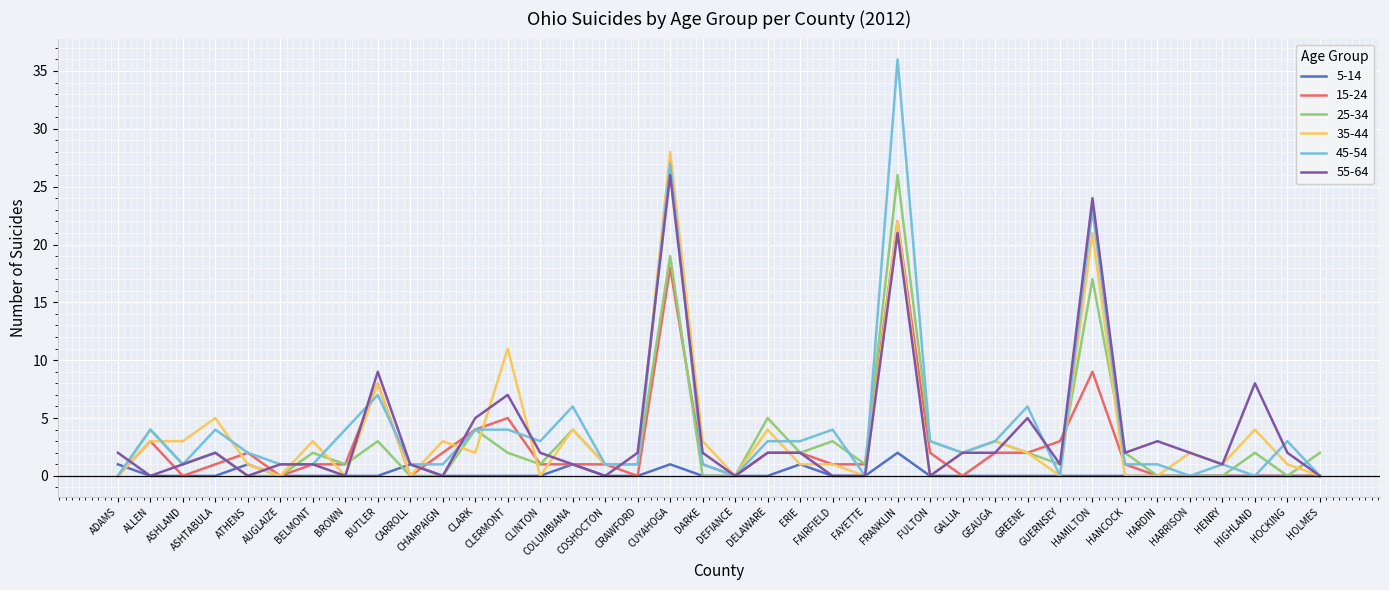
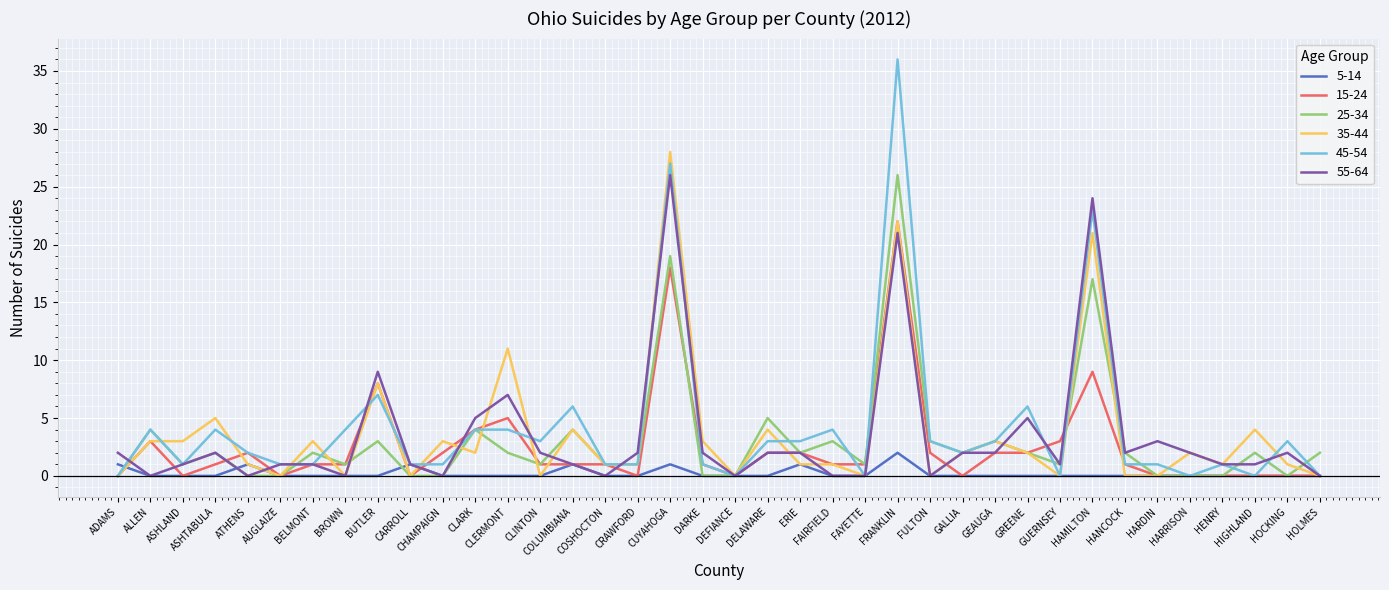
  {
    "5-14": {
      "ADAMS": 1,
      "ASHTABULA": 0,
      "BELMONT": 0,
      "BUTLER": 0,
      "CLARK": 0,
      "CLERMONT": 0,
      "CUYAHOGA": 1,
      "DELAWARE": 0,
      "FRANKLIN": 2,
      "GEAUGA": 0,
      "GREENE": 0,
      "HAMILTON": 0
    },
    "15-24": {
      "ASHTABULA": 1,
      "CHAMPAIGN": 2,
      "CLERMONT": 5,
      "CUYAHOGA": 18,
      "FULTON": 2,
      "GUERNSEY": 3,
      "HAMILTON": 9
    },
    "25-34": {
      "BELMONT": 2,
      "BUTLER": 3,
      "CLERMONT": 2,
      "CUYAHOGA": 19,
      "DELAWARE": 5,
      "FAIRFIELD": 3,
      "FRANKLIN": 26,
      "HAMILTON": 17,
      "HIGHLAND": 2,
      "HOLMES": 2
    },
    "35-44": {
      "ASHLAND": 3,
      "ASHTABULA": 5,
      "BELMONT": 3,
      "CHAMPAIGN": 3,
      "CLARK": 2,
      "CLERMONT": 11,
      "CUYAHOGA": 28,
      "DARKE": 3,
      "DELAWARE": 4,
      "HAMILTON": 21,
      "HIGHLAND": 4,
      "HOCKING": 1
    },
    "45-54": {
      "ASHTABULA": 4,
      "BROWN": 4,
      "BUTLER": 7,
      "CHAMPAIGN": 1,
      "CLERMONT": 4,
      "CLINTON": 3,
      "COLUMBIANA": 6,
      "CUYAHOGA": 27,
      "DELAWARE": 3,
      "ERIE": 3,
      "FAIRFIELD": 4,
      "FRANKLIN": 36,
      "GREENE": 6,
      "HAMILTON": 23,
      "HARDIN": 1,
      "HOCKING": 3
    },
    "55-64": {
      "ADAMS": 2,
      "BUTLER": 9,
      "CLARK": 5,
      "CLERMONT": 7,
      "CLINTON": 2,
      "CRAWFORD": 2,
      "CUYAHOGA": 26,
      "DARKE": 2,
      "FRANKLIN": 21,
      "GREENE": 5,
      "HAMILTON": 24,
      "HARDIN": 3,
-     "HIGHLAND": 8,
+     "HIGHLAND": 1,
      "HOCKING": 2
    }
  }
